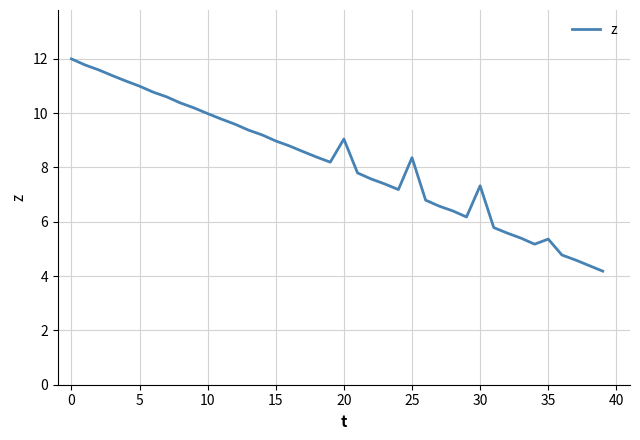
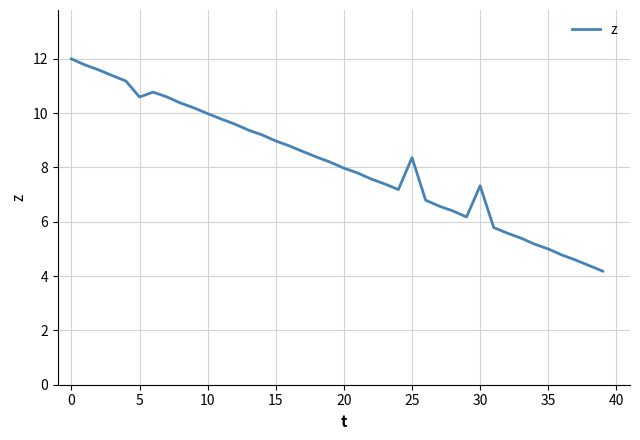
  {
    "0": 12.0,
-   "5": 11.0,
+   "5": 10.6,
    "10": 10.0,
    "15": 9.0,
-   "20": 9.0,
+   "20": 8.0,
    "25": 8.4,
    "30": 7.3,
-   "35": 5.4
+   "35": 5.0
  }
